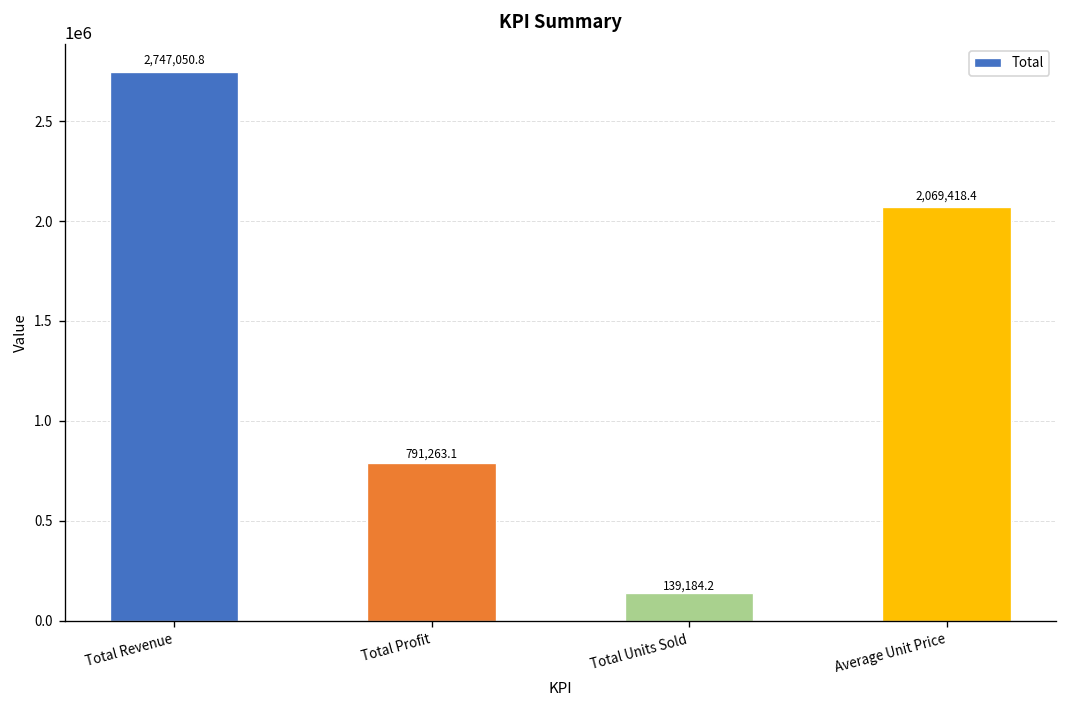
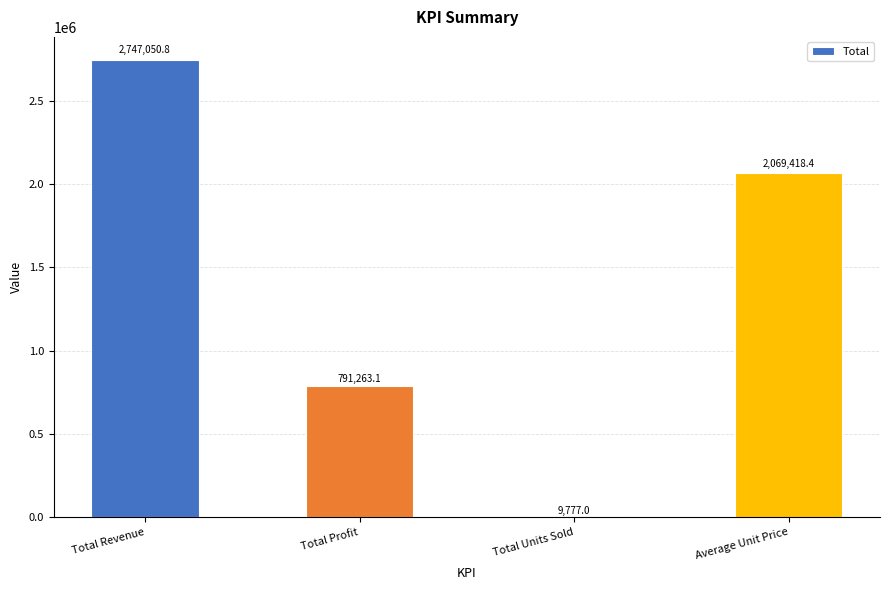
  {
    "Total Revenue": "2,747,050.8",
    "Total Profit": "791,263.1",
-   "Total Units Sold": "139,184.2",
+   "Total Units Sold": "9,777.0",
    "Average Unit Price": "2,069,418.4"
  }
